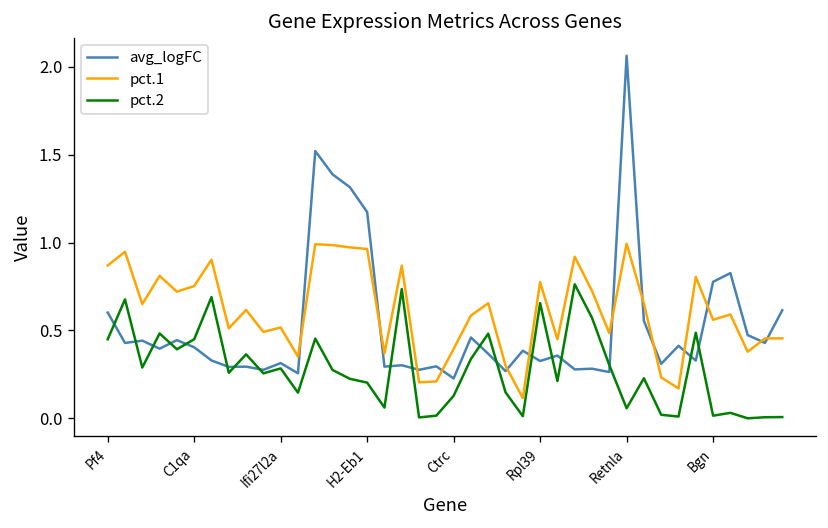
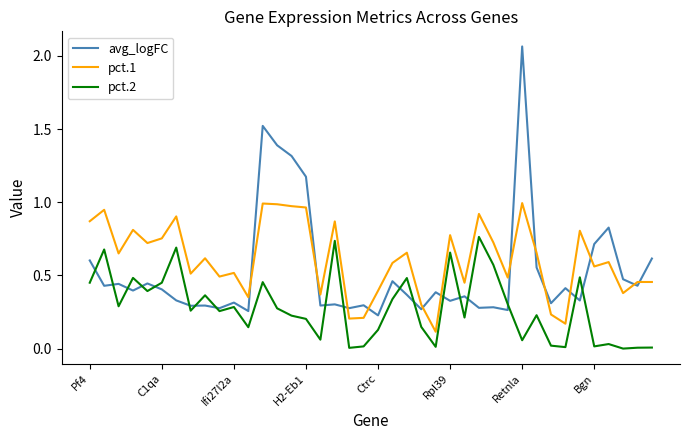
  {
    "avg_logFC": {
      "Pf4": 0.60,
      "C1qa": 0.40,
      "Ifi27l2a": 0.31,
      "H2-Eb1": 1.17,
      "Ctrc": 0.23,
      "Rpl39": 0.33,
      "Retnla": 2.06,
-     "Bgn": 0.78
+     "Bgn": 0.71
    },
    "pct.1": {
      "Pf4": 0.87,
      "C1qa": 0.75,
      "Ifi27l2a": 0.52,
      "H2-Eb1": 0.96,
      "Ctrc": 0.40,
      "Rpl39": 0.78,
      "Retnla": 0.99,
      "Bgn": 0.56
    },
    "pct.2": {
      "Pf4": 0.45,
      "C1qa": 0.45,
      "Ifi27l2a": 0.28,
      "H2-Eb1": 0.20,
      "Ctrc": 0.13,
      "Rpl39": 0.66,
      "Retnla": 0.06,
      "Bgn": 0.02
    }
  }
